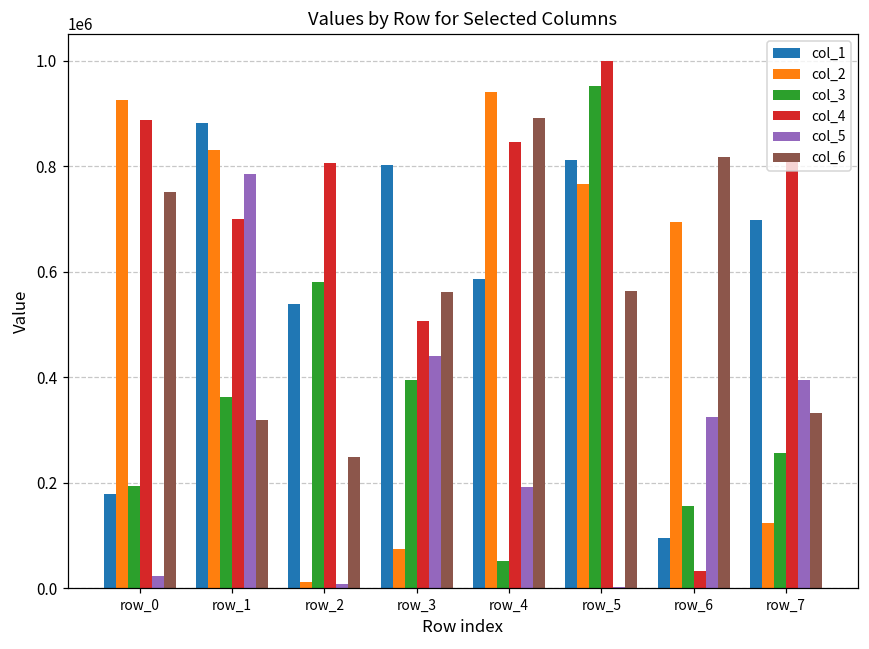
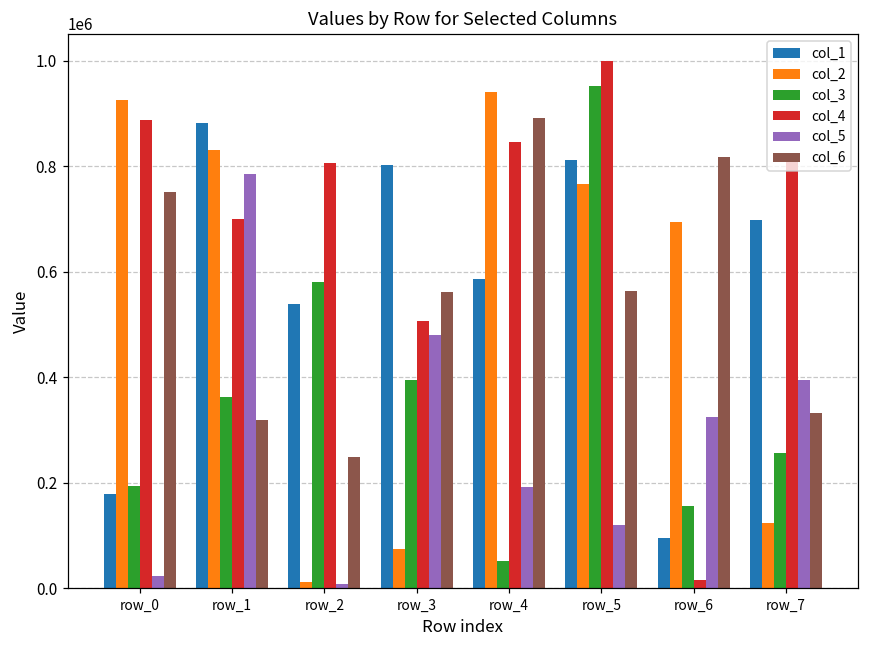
  {
    "col_1": {
      "row_0": 180000,
      "row_1": 880000,
      "row_2": 540000,
      "row_3": 800000,
      "row_4": 590000,
      "row_5": 810000,
      "row_6": 100000,
      "row_7": 700000
    },
    "col_2": {
      "row_0": 930000,
      "row_1": 830000,
      "row_2": 10000,
      "row_3": 70000,
      "row_4": 940000,
      "row_5": 770000,
      "row_6": 690000,
      "row_7": 120000
    },
    "col_3": {
      "row_0": 190000,
      "row_1": 360000,
      "row_2": 580000,
      "row_3": 390000,
      "row_4": 50000,
      "row_5": 950000,
      "row_6": 160000,
      "row_7": 260000
    },
    "col_4": {
      "row_0": 890000,
      "row_1": 700000,
      "row_2": 810000,
      "row_3": 510000,
      "row_4": 840000,
      "row_5": 1000000,
-     "row_6": 30000
+     "row_6": 20000
    },
    "col_5": {
      "row_0": 20000,
      "row_1": 790000,
      "row_2": 10000,
-     "row_3": 440000,
+     "row_3": 480000,
      "row_4": 190000,
-     "row_5": 0,
+     "row_5": 120000,
      "row_6": 320000,
      "row_7": 390000
    },
    "col_6": {
      "row_0": 750000,
      "row_1": 320000,
      "row_2": 250000,
      "row_3": 560000,
      "row_4": 890000,
      "row_5": 560000,
      "row_6": 820000,
      "row_7": 330000
    }
  }
